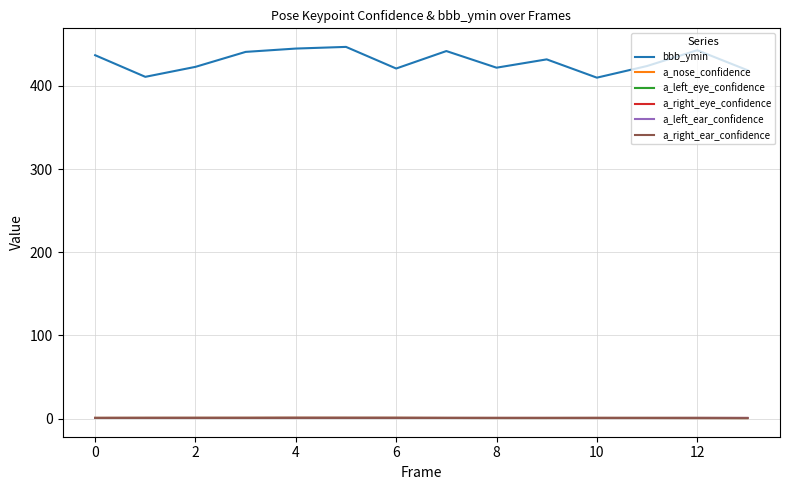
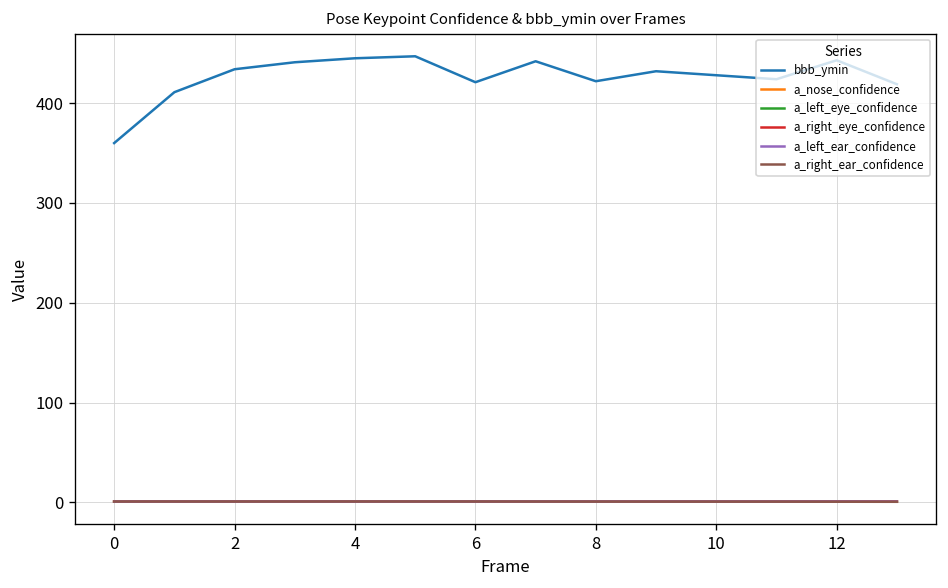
  {
    "bbb_ymin": {
-     "0": 440,
-     "2": 420,
+     "0": 360,
+     "2": 430,
      "4": 450,
      "6": 420,
      "8": 420,
-     "10": 410
+     "10": 430
    },
    "a_right_ear_confidence": {
      "0": 0,
      "2": 0,
      "4": 0,
      "6": 0,
      "8": 0,
      "10": 0,
      "12": 0
    }
  }
